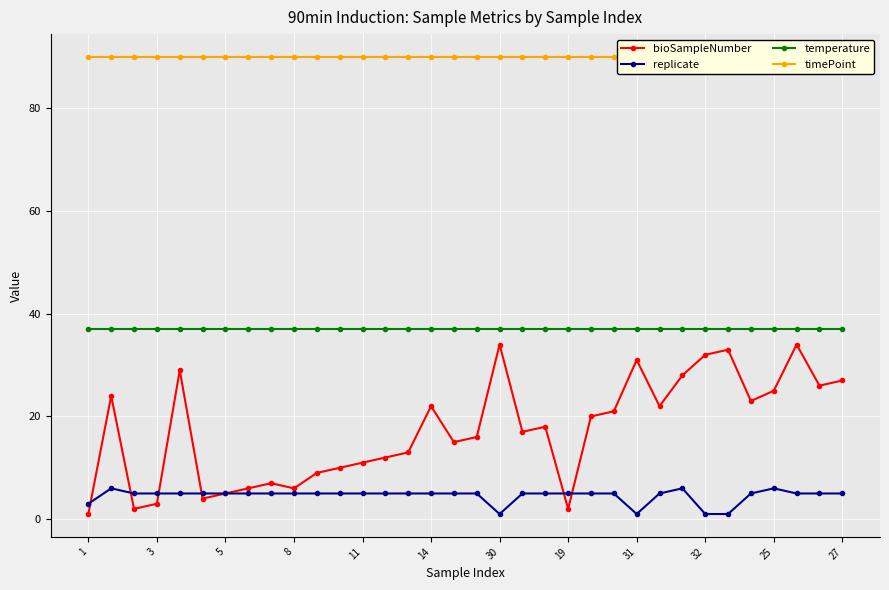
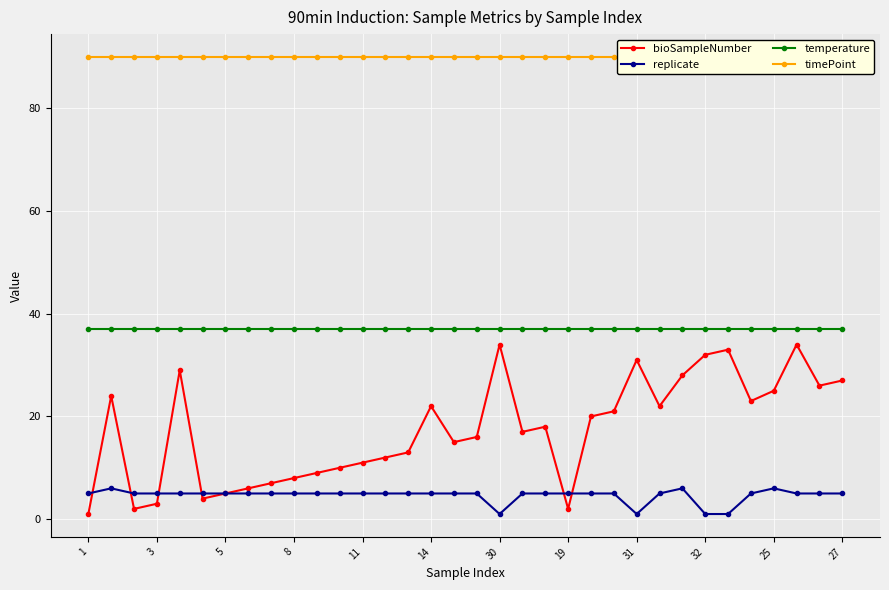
  {
    "bioSampleNumber": {
      "1": 1,
      "3": 3,
-     "8": 6,
+     "8": 8,
      "11": 11,
      "14": 22,
      "30": 34,
      "19": 2,
      "31": 31,
      "32": 32,
      "25": 25,
      "27": 27
    },
    "replicate": {
-     "1": 3,
+     "1": 5,
      "3": 5,
      "8": 5,
      "11": 5,
      "14": 5,
      "30": 1,
      "19": 5,
      "31": 1,
      "32": 1,
      "25": 6,
      "27": 5
    },
    "temperature": {
      "1": 37,
      "3": 37,
      "5": 37,
      "8": 37,
      "11": 37,
      "14": 37,
      "30": 37,
      "19": 37,
      "31": 37,
      "32": 37,
      "25": 37,
      "27": 37
    },
    "timePoint": {
      "1": 90,
      "3": 90,
      "5": 90,
      "8": 90,
      "11": 90,
      "14": 90,
      "30": 90,
      "19": 90
    }
  }
